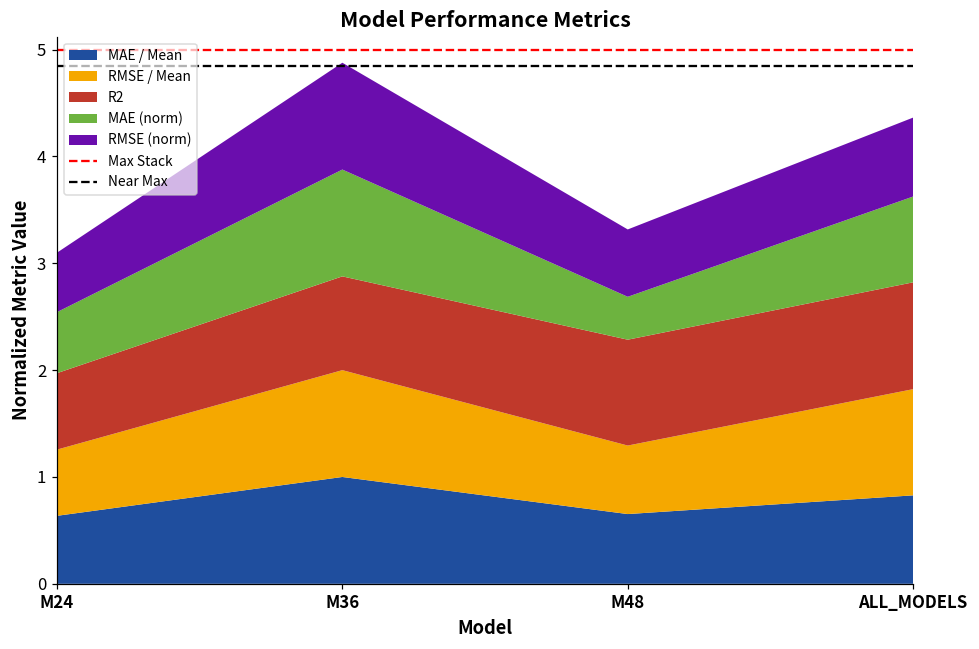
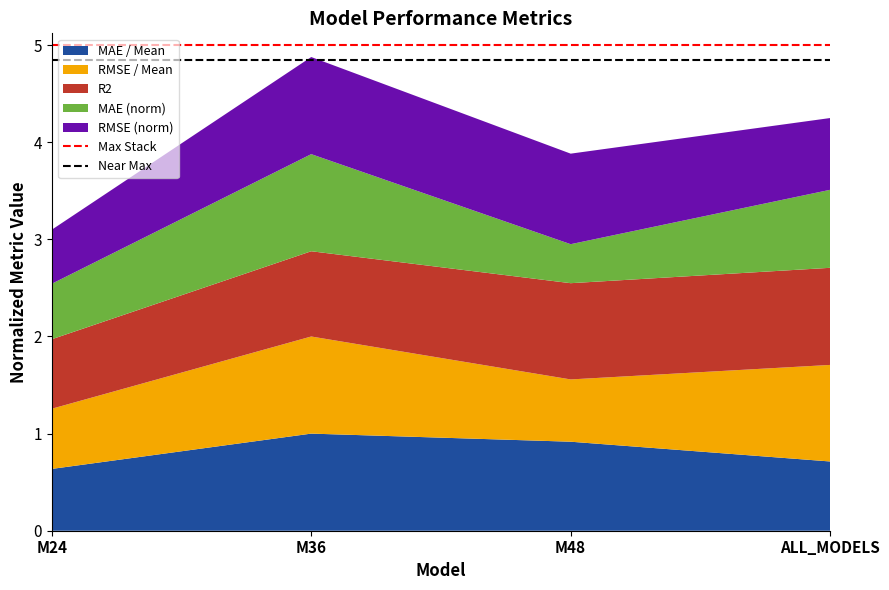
  {
    "MAE / Mean": {
-     "M48": 0.7,
-     "ALL_MODELS": 0.8
+     "M48": 0.9,
+     "ALL_MODELS": 0.7
    },
    "RMSE (norm)": {
      "M24": 0.6,
      "M36": 1.0,
-     "M48": 0.6,
+     "M48": 0.9,
      "ALL_MODELS": 0.7
    }
  }
